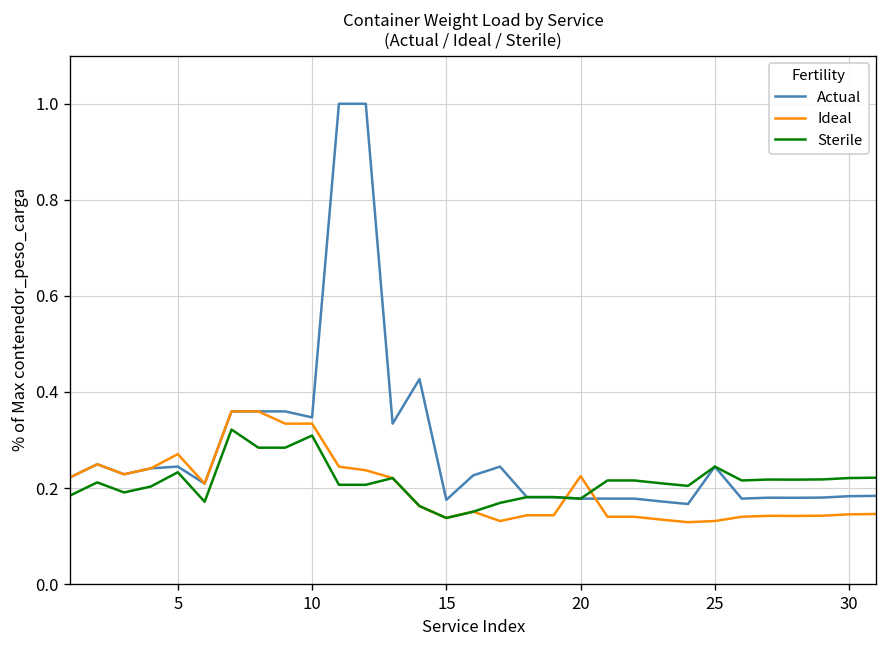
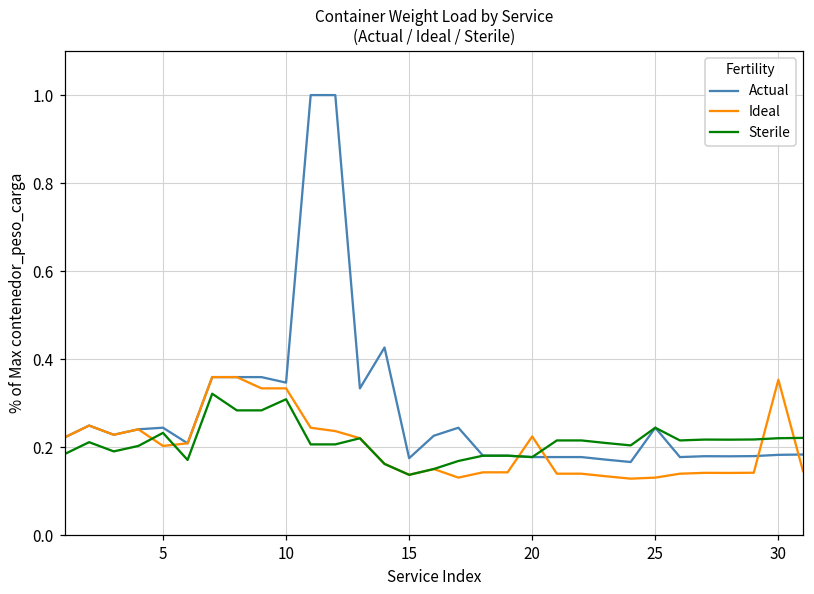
  {
    "Actual": {
      "5": 0.24,
      "10": 0.35,
      "15": 0.18,
      "30": 0.18
    },
    "Ideal": {
-     "5": 0.27,
+     "5": 0.20,
      "10": 0.33,
      "20": 0.22,
      "25": 0.13,
-     "30": 0.15
+     "30": 0.35
    },
    "Sterile": {
      "5": 0.23,
      "10": 0.31,
      "30": 0.22
    }
  }
